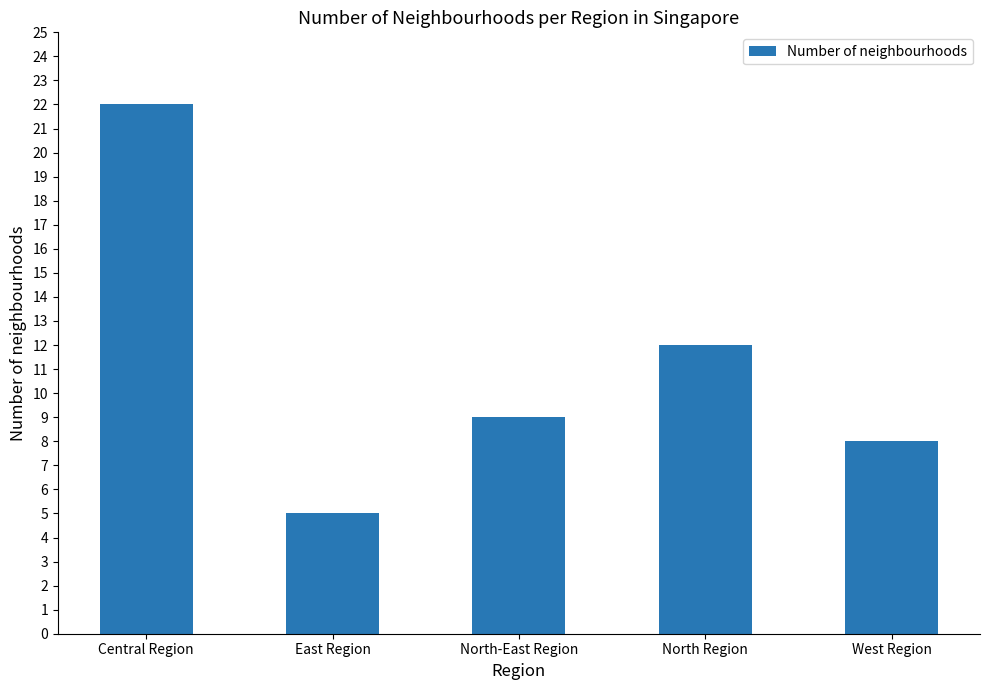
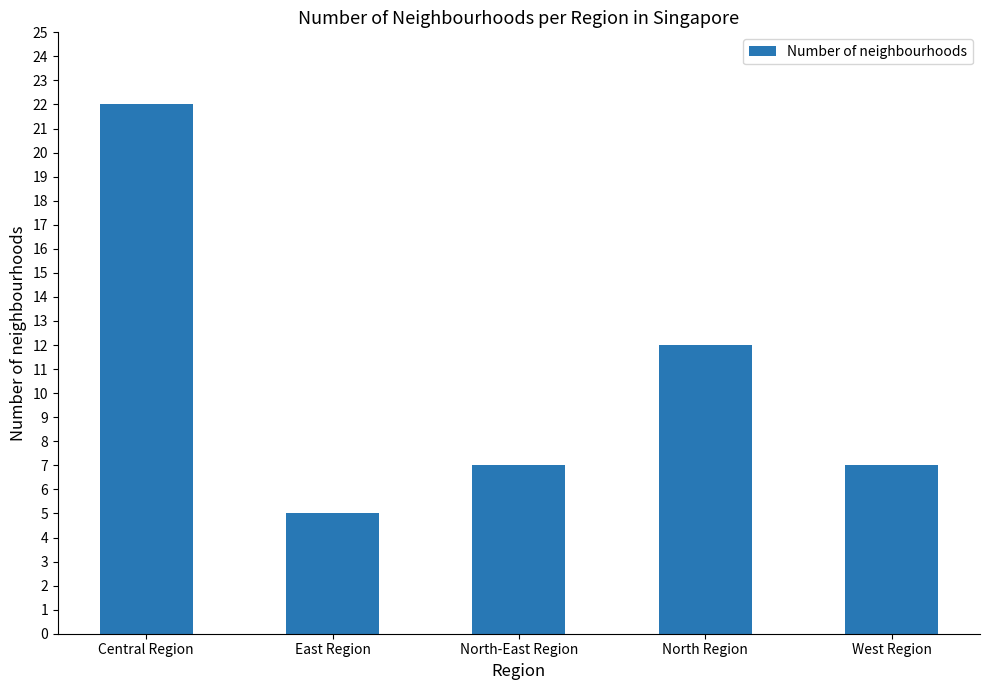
  {
    "Central Region": 22,
    "East Region": 5,
-   "North-East Region": 9,
+   "North-East Region": 7,
    "North Region": 12,
-   "West Region": 8
+   "West Region": 7
  }
